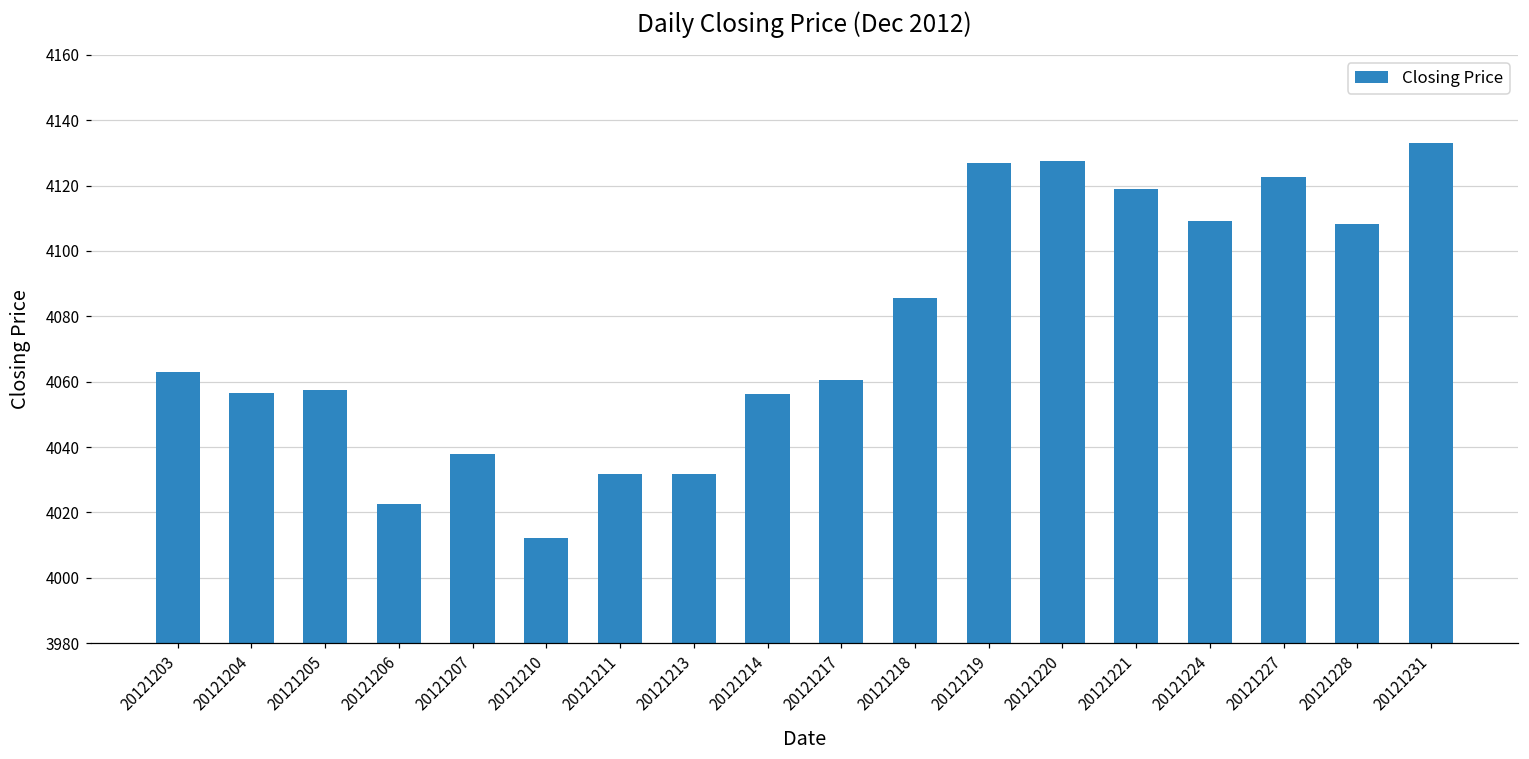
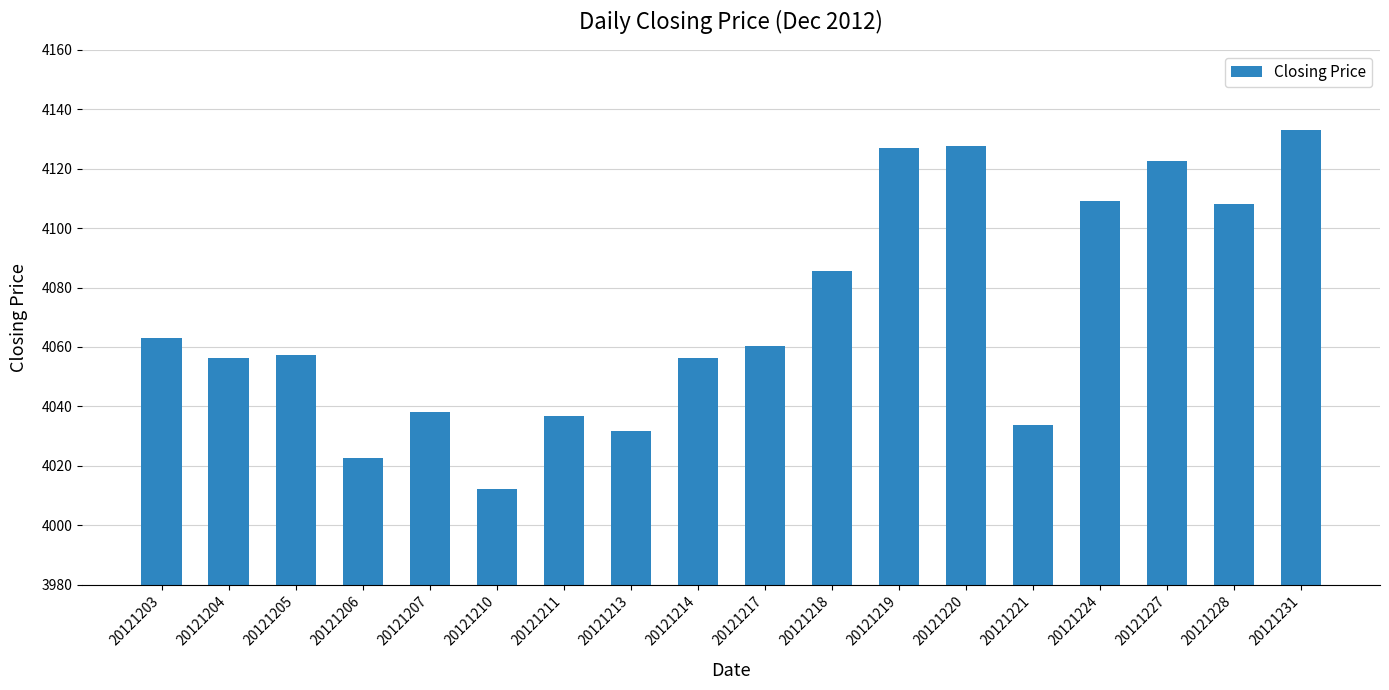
  {
    "20121203": 4063,
    "20121204": 4056,
    "20121205": 4057,
    "20121206": 4023,
    "20121207": 4038,
    "20121210": 4012,
-   "20121211": 4032,
+   "20121211": 4037,
    "20121213": 4032,
    "20121214": 4056,
    "20121217": 4060,
    "20121218": 4086,
    "20121219": 4127,
    "20121220": 4128,
-   "20121221": 4119,
+   "20121221": 4034,
    "20121224": 4109,
    "20121227": 4123,
    "20121228": 4108,
    "20121231": 4133
  }
